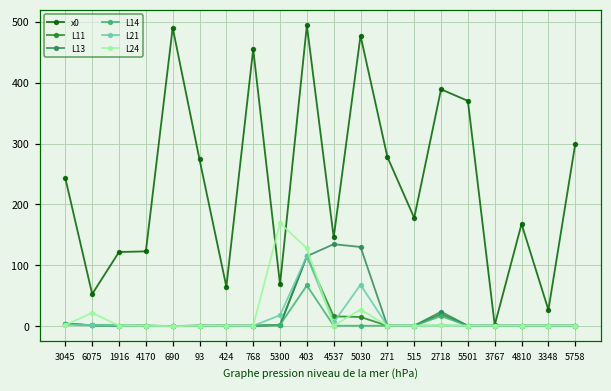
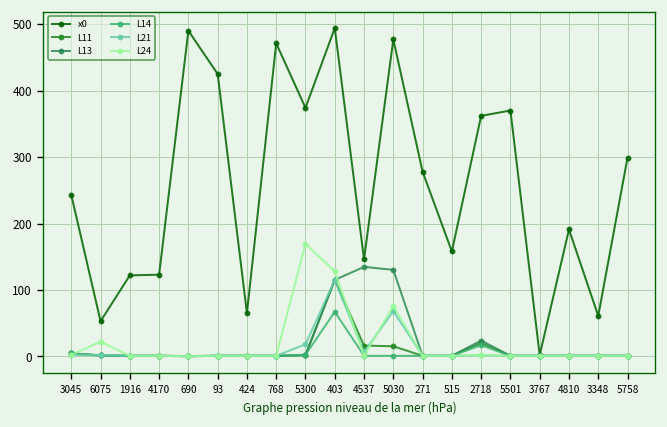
  {
    "x0": {
      "3045": 240,
      "6075": 50,
      "1916": 120,
      "4170": 120,
      "690": 490,
-     "93": 270,
+     "93": 430,
      "424": 70,
-     "768": 460,
-     "5300": 70,
+     "768": 470,
+     "5300": 370,
      "403": 490,
      "4537": 150,
      "5030": 480,
      "271": 280,
-     "515": 180,
-     "2718": 390,
+     "515": 160,
+     "2718": 360,
      "5501": 370,
-     "4810": 170,
-     "3348": 30,
+     "4810": 190,
+     "3348": 60,
      "5758": 300
    },
    "L21": {
      "5300": 20,
      "4537": 10,
      "5030": 70
    },
    "L24": {
      "6075": 20,
      "5300": 170,
      "403": 130,
-     "5030": 30
+     "5030": 80
    }
  }
